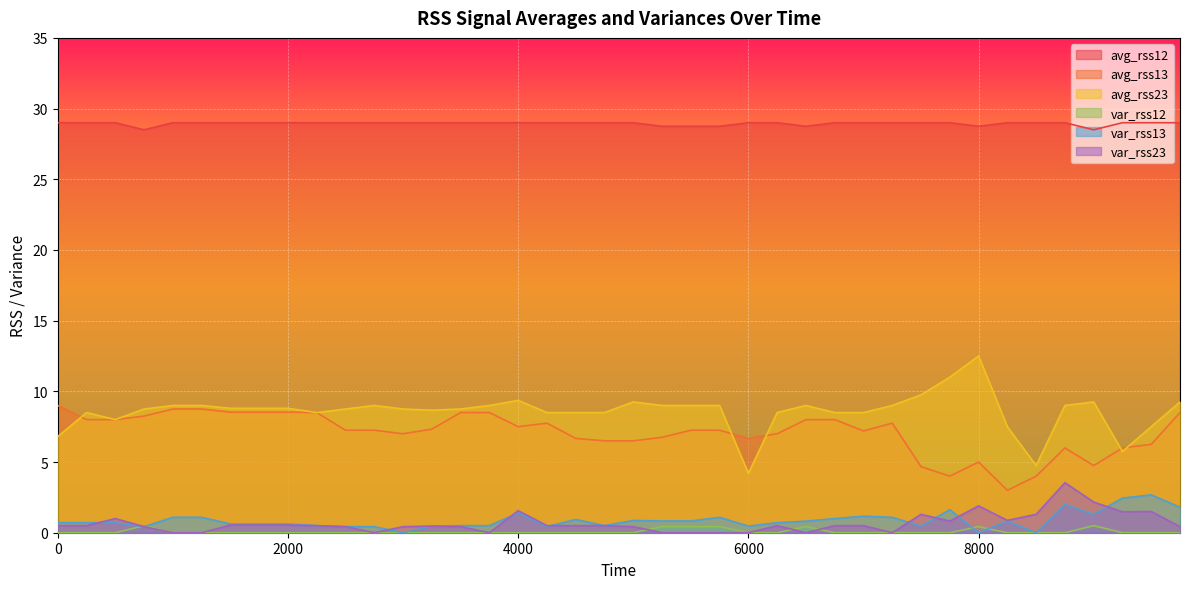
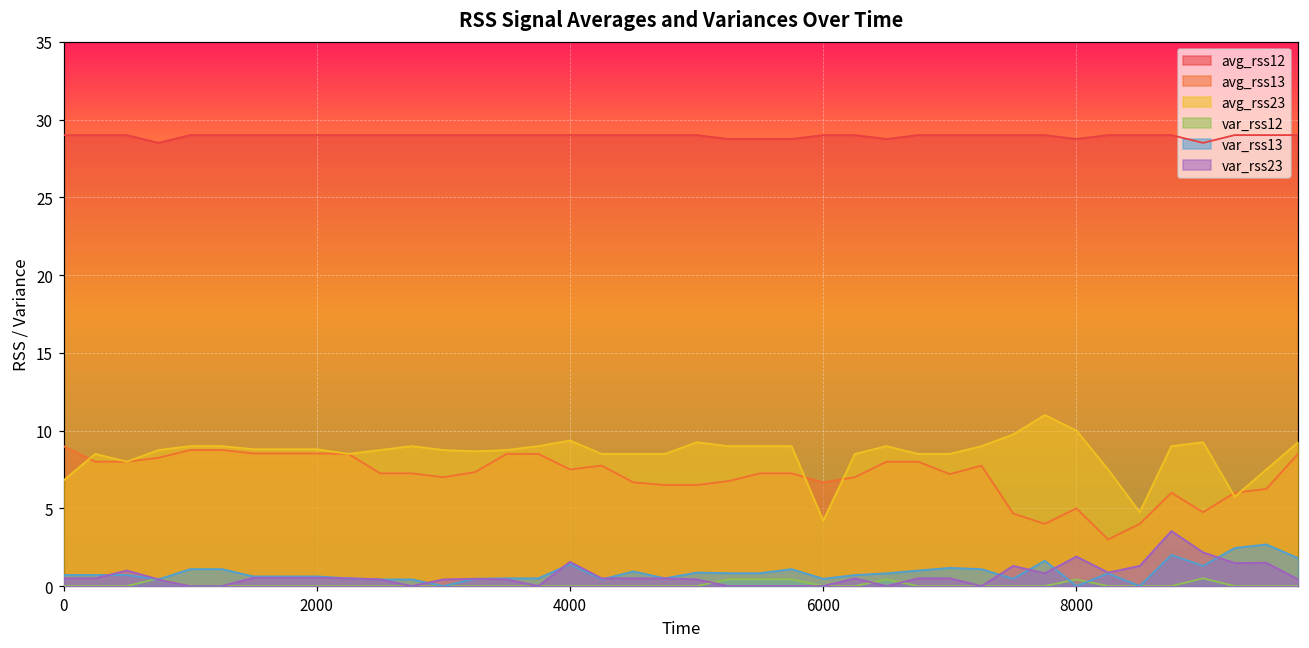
  {
    "avg_rss23": {
      "0": 6.8,
      "2000": 8.8,
      "4000": 9.4,
      "6000": 4.2,
-     "8000": 12.5
+     "8000": 10.0
    },
    "var_rss12": {
      "0": 0.0,
      "2000": 0.0,
      "4000": 0.0,
      "8000": 0.4
    },
    "var_rss13": {
      "0": 0.7,
      "6000": 0.5,
      "8000": 0.0
    },
    "var_rss23": {
      "0": 0.5,
      "8000": 1.9
    }
  }
